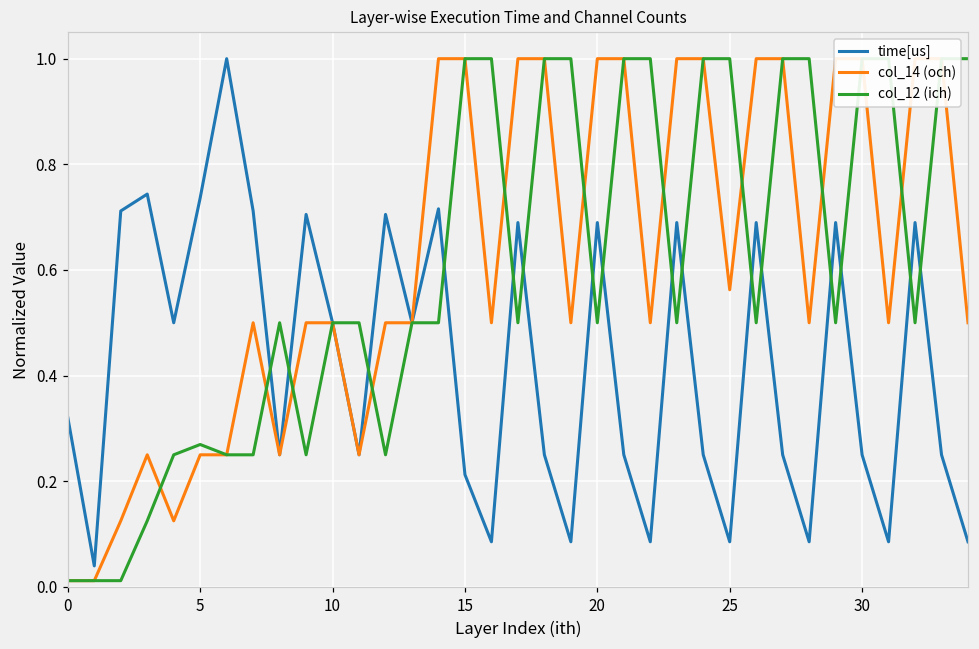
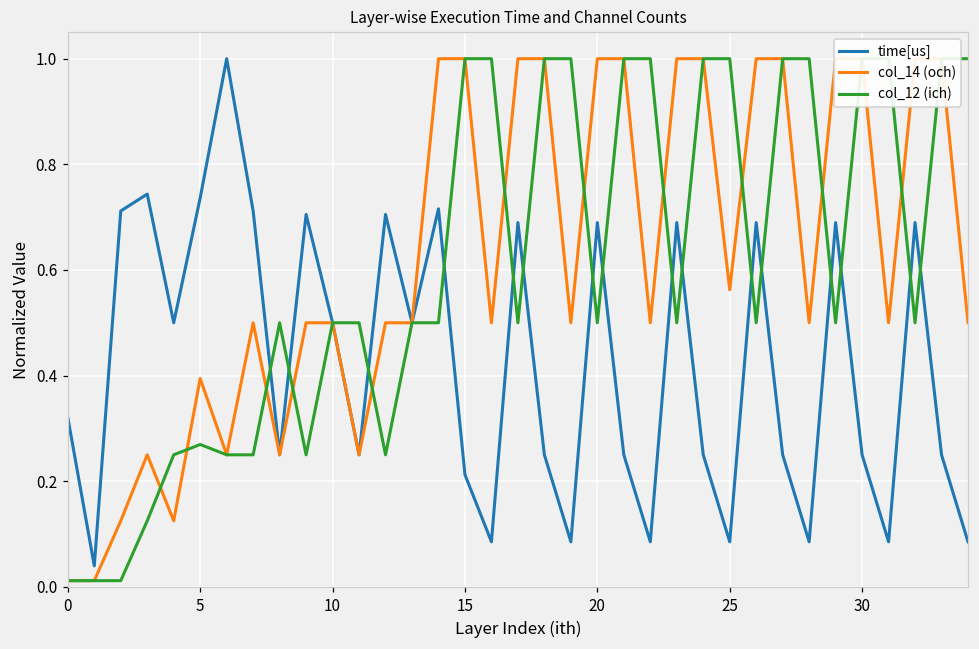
  {
    "time[us]": {
      "0": 0.32,
      "5": 0.74,
      "15": 0.21,
      "20": 0.69,
      "25": 0.09,
      "30": 0.25
    },
    "col_14 (och)": {
-     "5": 0.25,
+     "5": 0.39,
      "20": 1.00,
      "25": 0.56
    },
    "col_12 (ich)": {
      "5": 0.27,
      "20": 0.50,
      "25": 1.00
    }
  }
